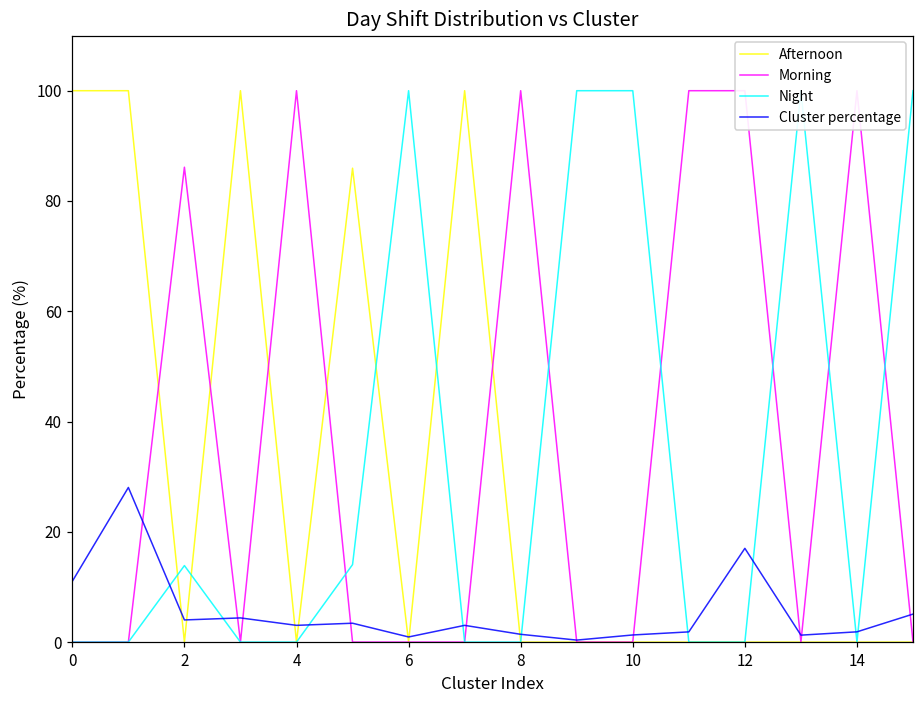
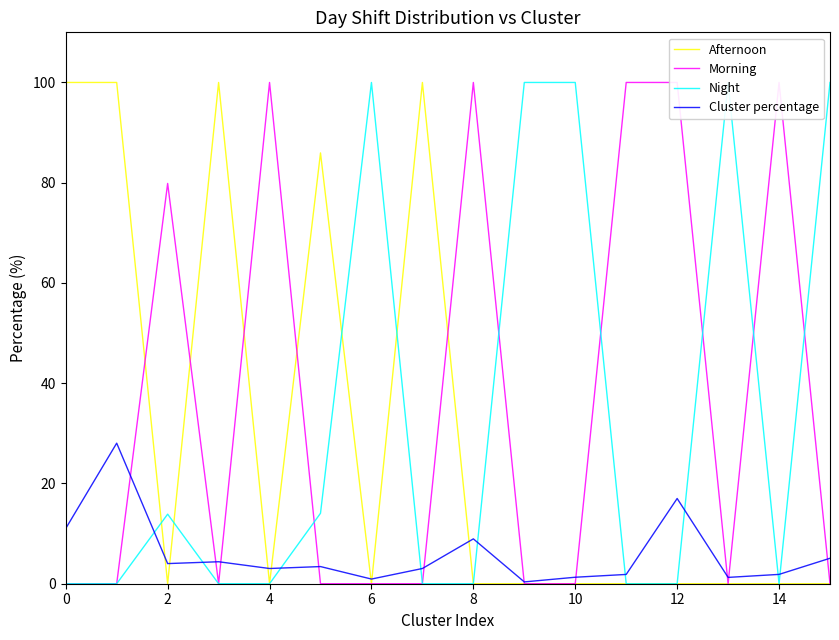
  {
    "Afternoon": {
      "0": 100,
      "2": 0
    },
    "Morning": {
-     "2": 86,
+     "2": 80,
      "4": 100,
      "8": 100
    },
    "Night": {
      "2": 14,
      "6": 100,
      "10": 100
    },
    "Cluster percentage": {
      "0": 11,
      "2": 4,
      "4": 3,
      "6": 1,
-     "8": 1,
+     "8": 9,
      "10": 1,
      "12": 17,
      "14": 2
    }
  }
